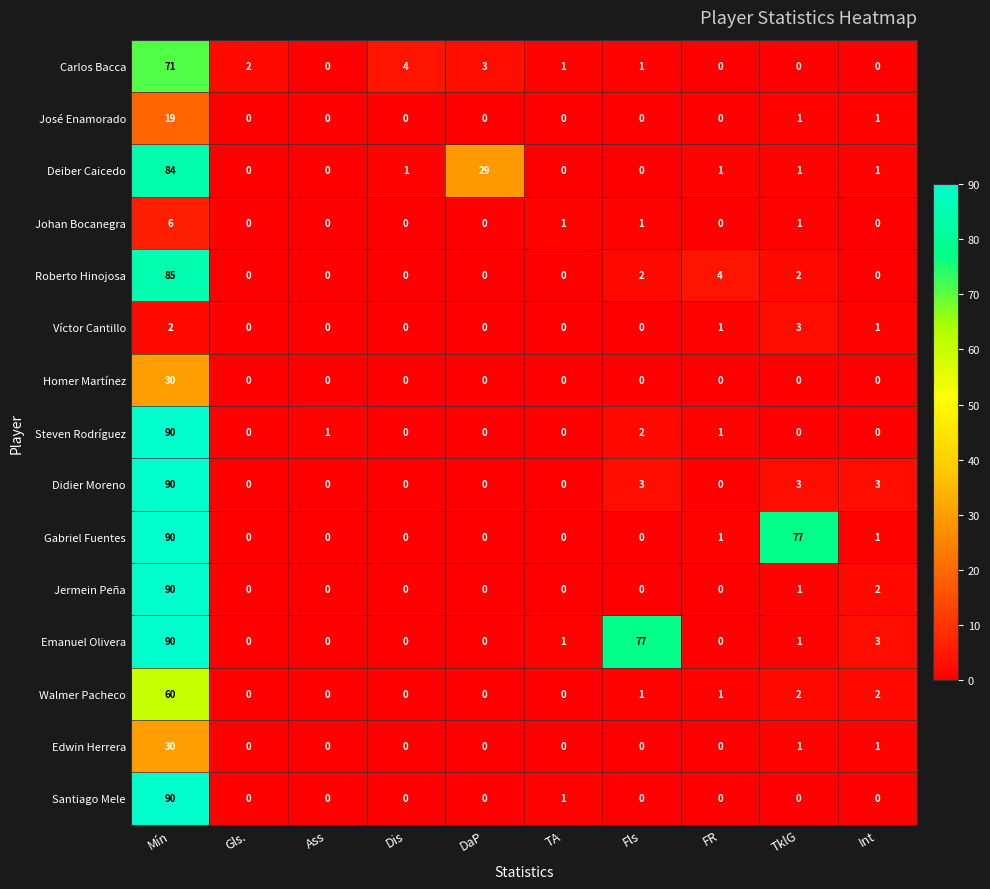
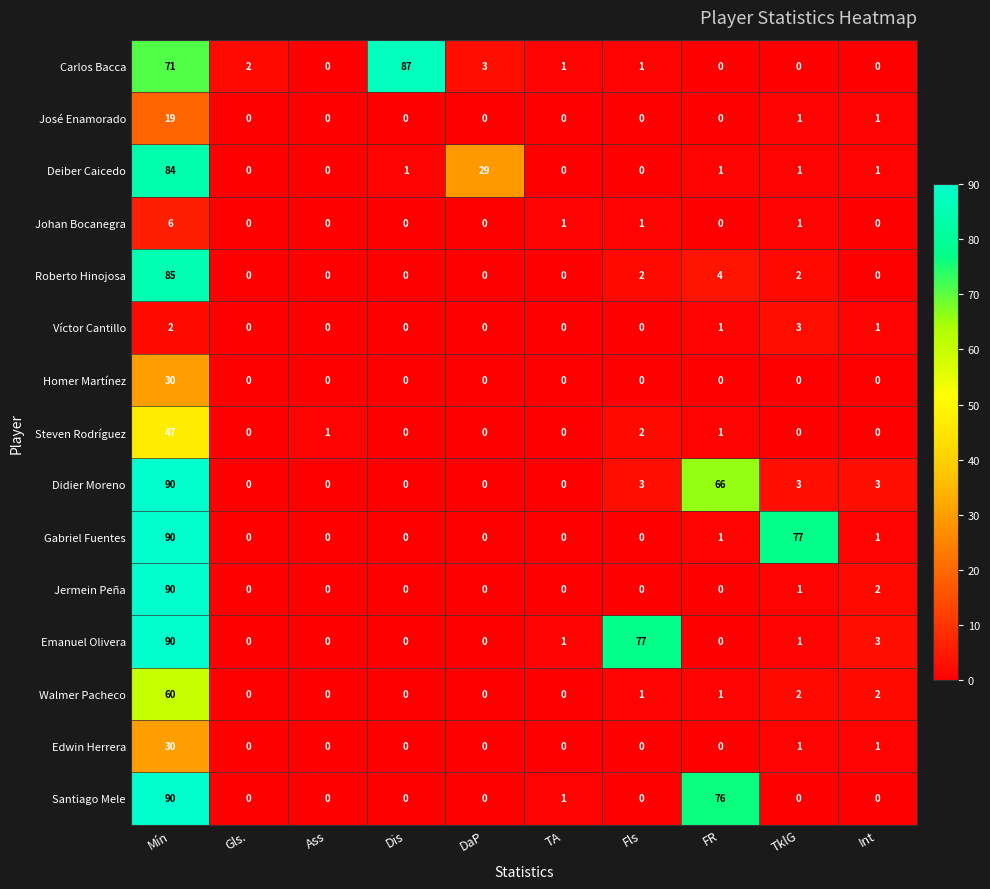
  {
    "Carlos Bacca": {
      "Mín": 71,
      "Gls.": 2,
      "Ass": 0,
-     "Dis": 4,
+     "Dis": 87,
      "DaP": 3,
      "TA": 1,
      "Fls": 1,
      "FR": 0,
      "TklG": 0,
      "Int": 0
    },
    "José Enamorado": {
      "Mín": 19,
      "Gls.": 0,
      "Ass": 0,
      "Dis": 0,
      "DaP": 0,
      "TA": 0,
      "Fls": 0,
      "FR": 0,
      "TklG": 1,
      "Int": 1
    },
    "Deiber Caicedo": {
      "Mín": 84,
      "Gls.": 0,
      "Ass": 0,
      "Dis": 1,
      "DaP": 29,
      "TA": 0,
      "Fls": 0,
      "FR": 1,
      "TklG": 1,
      "Int": 1
    },
    "Johan Bocanegra": {
      "Mín": 6,
      "Gls.": 0,
      "Ass": 0,
      "Dis": 0,
      "DaP": 0,
      "TA": 1,
      "Fls": 1,
      "FR": 0,
      "TklG": 1,
      "Int": 0
    },
    "Roberto Hinojosa": {
      "Mín": 85,
      "Gls.": 0,
      "Ass": 0,
      "Dis": 0,
      "DaP": 0,
      "TA": 0,
      "Fls": 2,
      "FR": 4,
      "TklG": 2,
      "Int": 0
    },
    "Víctor Cantillo": {
      "Mín": 2,
      "Gls.": 0,
      "Ass": 0,
      "Dis": 0,
      "DaP": 0,
      "TA": 0,
      "Fls": 0,
      "FR": 1,
      "TklG": 3,
      "Int": 1
    },
    "Homer Martínez": {
      "Mín": 30,
      "Gls.": 0,
      "Ass": 0,
      "Dis": 0,
      "DaP": 0,
      "TA": 0,
      "Fls": 0,
      "FR": 0,
      "TklG": 0,
      "Int": 0
    },
    "Steven Rodríguez": {
-     "Mín": 90,
+     "Mín": 47,
      "Gls.": 0,
      "Ass": 1,
      "Dis": 0,
      "DaP": 0,
      "TA": 0,
      "Fls": 2,
      "FR": 1,
      "TklG": 0,
      "Int": 0
    },
    "Didier Moreno": {
      "Mín": 90,
      "Gls.": 0,
      "Ass": 0,
      "Dis": 0,
      "DaP": 0,
      "TA": 0,
      "Fls": 3,
-     "FR": 0,
+     "FR": 66,
      "TklG": 3,
      "Int": 3
    },
    "Gabriel Fuentes": {
      "Mín": 90,
      "Gls.": 0,
      "Ass": 0,
      "Dis": 0,
      "DaP": 0,
      "TA": 0,
      "Fls": 0,
      "FR": 1,
      "TklG": 77,
      "Int": 1
    },
    "Jermein Peña": {
      "Mín": 90,
      "Gls.": 0,
      "Ass": 0,
      "Dis": 0,
      "DaP": 0,
      "TA": 0,
      "Fls": 0,
      "FR": 0,
      "TklG": 1,
      "Int": 2
    },
    "Emanuel Olivera": {
      "Mín": 90,
      "Gls.": 0,
      "Ass": 0,
      "Dis": 0,
      "DaP": 0,
      "TA": 1,
      "Fls": 77,
      "FR": 0,
      "TklG": 1,
      "Int": 3
    },
    "Walmer Pacheco": {
      "Mín": 60,
      "Gls.": 0,
      "Ass": 0,
      "Dis": 0,
      "DaP": 0,
      "TA": 0,
      "Fls": 1,
      "FR": 1,
      "TklG": 2,
      "Int": 2
    },
    "Edwin Herrera": {
      "Mín": 30,
      "Gls.": 0,
      "Ass": 0,
      "Dis": 0,
      "DaP": 0,
      "TA": 0,
      "Fls": 0,
      "FR": 0,
      "TklG": 1,
      "Int": 1
    },
    "Santiago Mele": {
      "Mín": 90,
      "Gls.": 0,
      "Ass": 0,
      "Dis": 0,
      "DaP": 0,
      "TA": 1,
      "Fls": 0,
-     "FR": 0,
+     "FR": 76,
      "TklG": 0,
      "Int": 0
    }
  }
